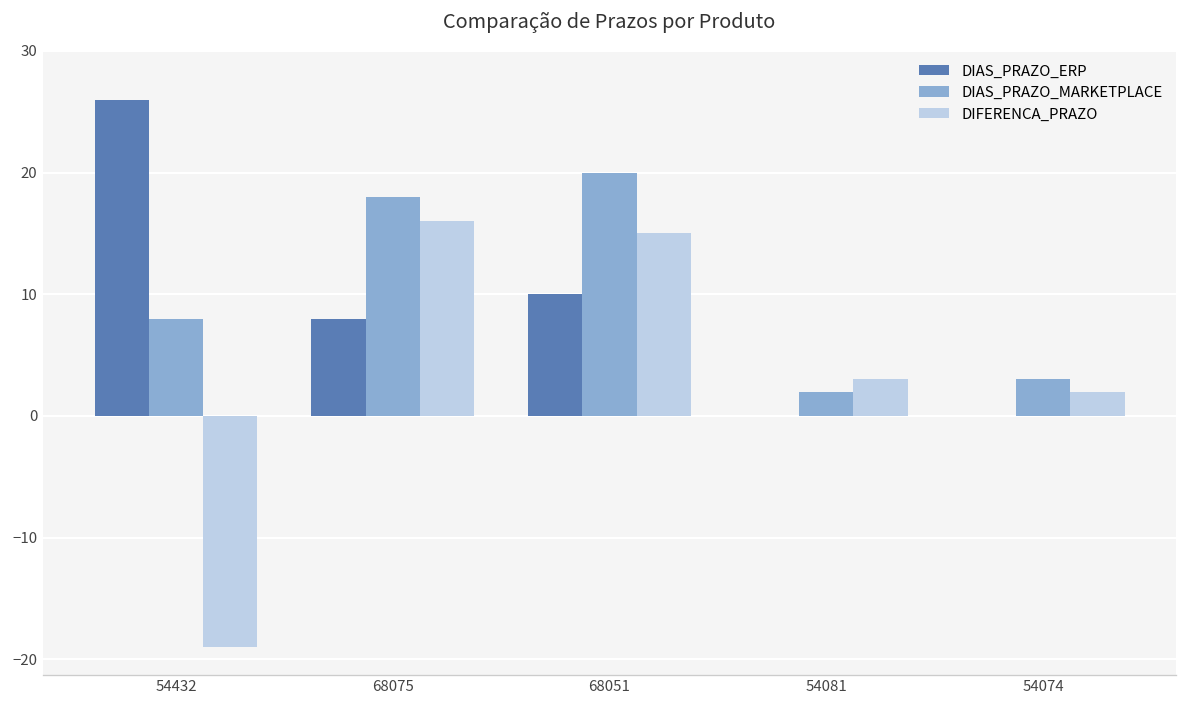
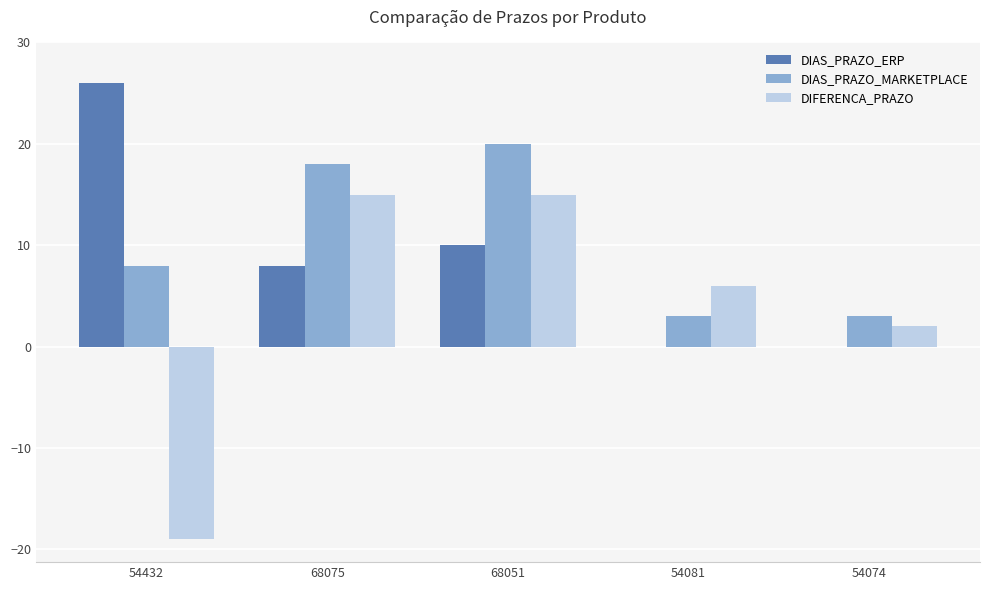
  {
    "DIAS_PRAZO_ERP": {
      "54432": 26,
      "68075": 8,
      "68051": 10,
      "54081": 0,
      "54074": 0
    },
    "DIAS_PRAZO_MARKETPLACE": {
      "54432": 8,
      "68075": 18,
      "68051": 20,
-     "54081": 2,
+     "54081": 3,
      "54074": 3
    },
    "DIFERENCA_PRAZO": {
      "54432": -19,
-     "68075": 16,
+     "68075": 15,
      "68051": 15,
-     "54081": 3,
+     "54081": 6,
      "54074": 2
    }
  }
